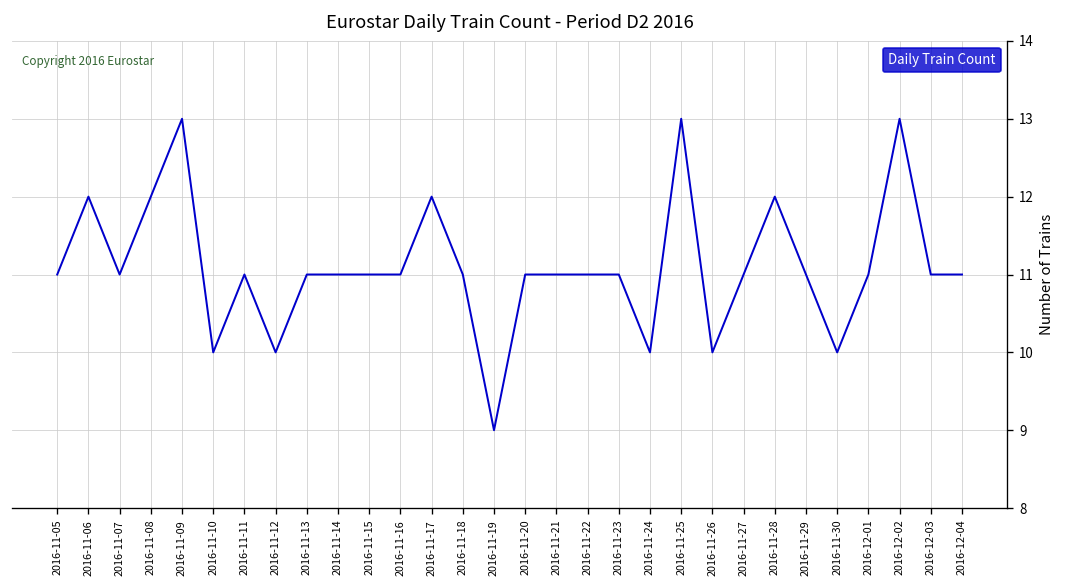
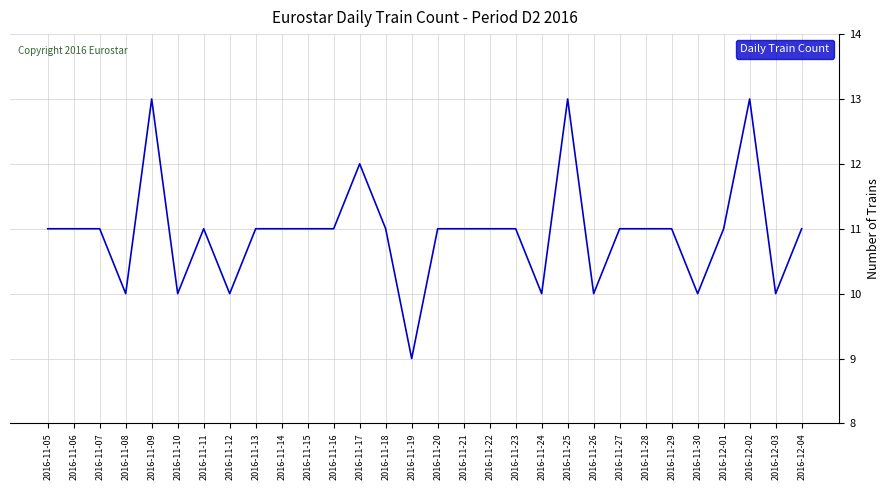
  {
    "2016-11-05": 11,
-   "2016-11-06": 12,
+   "2016-11-06": 11,
    "2016-11-07": 11,
-   "2016-11-08": 12,
+   "2016-11-08": 10,
    "2016-11-09": 13,
    "2016-11-10": 10,
    "2016-11-11": 11,
    "2016-11-12": 10,
    "2016-11-13": 11,
    "2016-11-14": 11,
    "2016-11-15": 11,
    "2016-11-16": 11,
    "2016-11-17": 12,
    "2016-11-18": 11,
    "2016-11-19": 9,
    "2016-11-20": 11,
    "2016-11-21": 11,
    "2016-11-22": 11,
    "2016-11-23": 11,
    "2016-11-24": 10,
    "2016-11-25": 13,
    "2016-11-26": 10,
    "2016-11-27": 11,
-   "2016-11-28": 12,
+   "2016-11-28": 11,
    "2016-11-29": 11,
    "2016-11-30": 10,
    "2016-12-01": 11,
    "2016-12-02": 13,
-   "2016-12-03": 11,
+   "2016-12-03": 10,
    "2016-12-04": 11
  }
